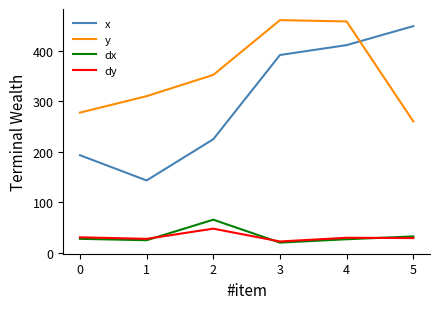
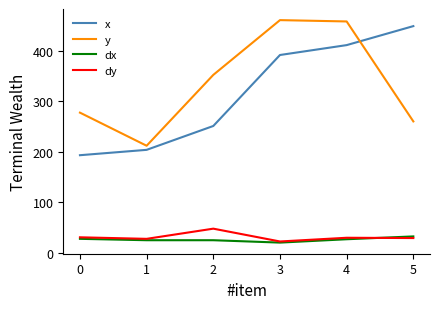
  {
    "x": {
      "0": 190,
-     "1": 140,
-     "2": 220,
+     "1": 200,
+     "2": 250,
      "3": 390,
      "4": 410,
      "5": 450
    },
    "y": {
      "0": 280,
-     "1": 310,
+     "1": 210,
      "2": 350,
      "3": 460,
      "4": 460,
      "5": 260
    },
    "dx": {
-     "2": 70
+     "2": 20
    },
    "dy": {
      "2": 50
    }
  }
